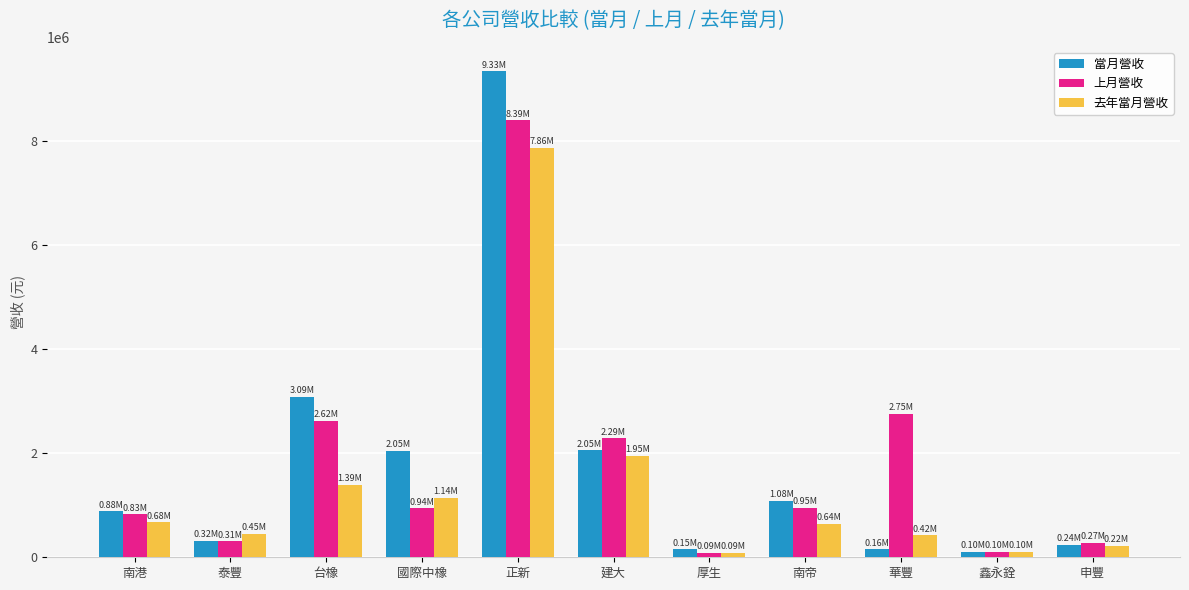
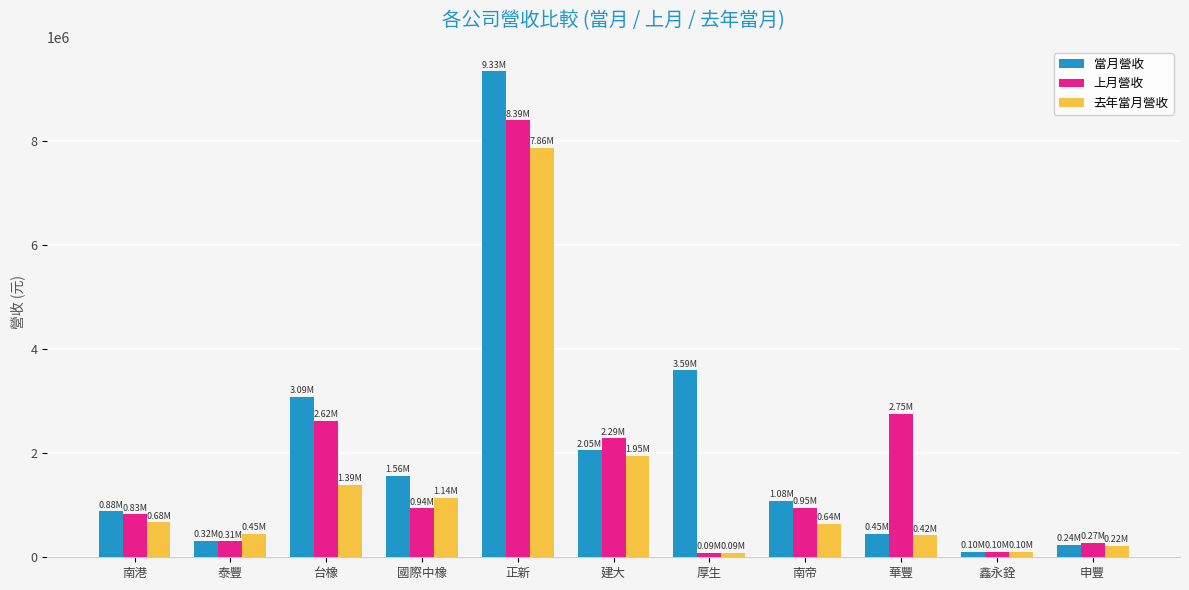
  {
    "當月營收": {
      "南港": "0.88M",
      "泰豐": "0.32M",
      "台橡": "3.09M",
-     "國際中橡": "2.05M",
+     "國際中橡": "1.56M",
      "正新": "9.33M",
      "建大": "2.05M",
-     "厚生": "0.15M",
+     "厚生": "3.59M",
      "南帝": "1.08M",
-     "華豐": "0.16M",
+     "華豐": "0.45M",
      "鑫永銓": "0.10M",
      "申豐": "0.24M"
    },
    "上月營收": {
      "南港": "0.83M",
      "泰豐": "0.31M",
      "台橡": "2.62M",
      "國際中橡": "0.94M",
      "正新": "8.39M",
      "建大": "2.29M",
      "厚生": "0.09M",
      "南帝": "0.95M",
      "華豐": "2.75M",
      "鑫永銓": "0.10M",
      "申豐": "0.27M"
    },
    "去年當月營收": {
      "南港": "0.68M",
      "泰豐": "0.45M",
      "台橡": "1.39M",
      "國際中橡": "1.14M",
      "正新": "7.86M",
      "建大": "1.95M",
      "厚生": "0.09M",
      "南帝": "0.64M",
      "華豐": "0.42M",
      "鑫永銓": "0.10M",
      "申豐": "0.22M"
    }
  }
